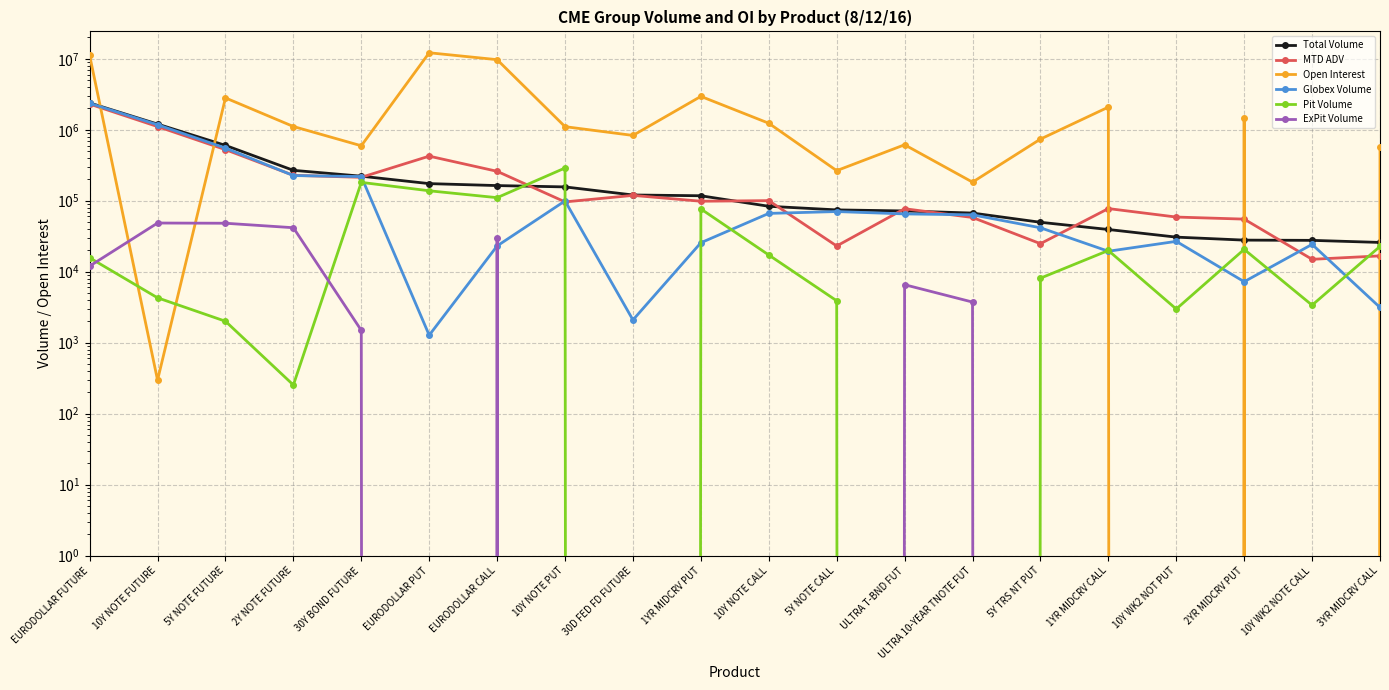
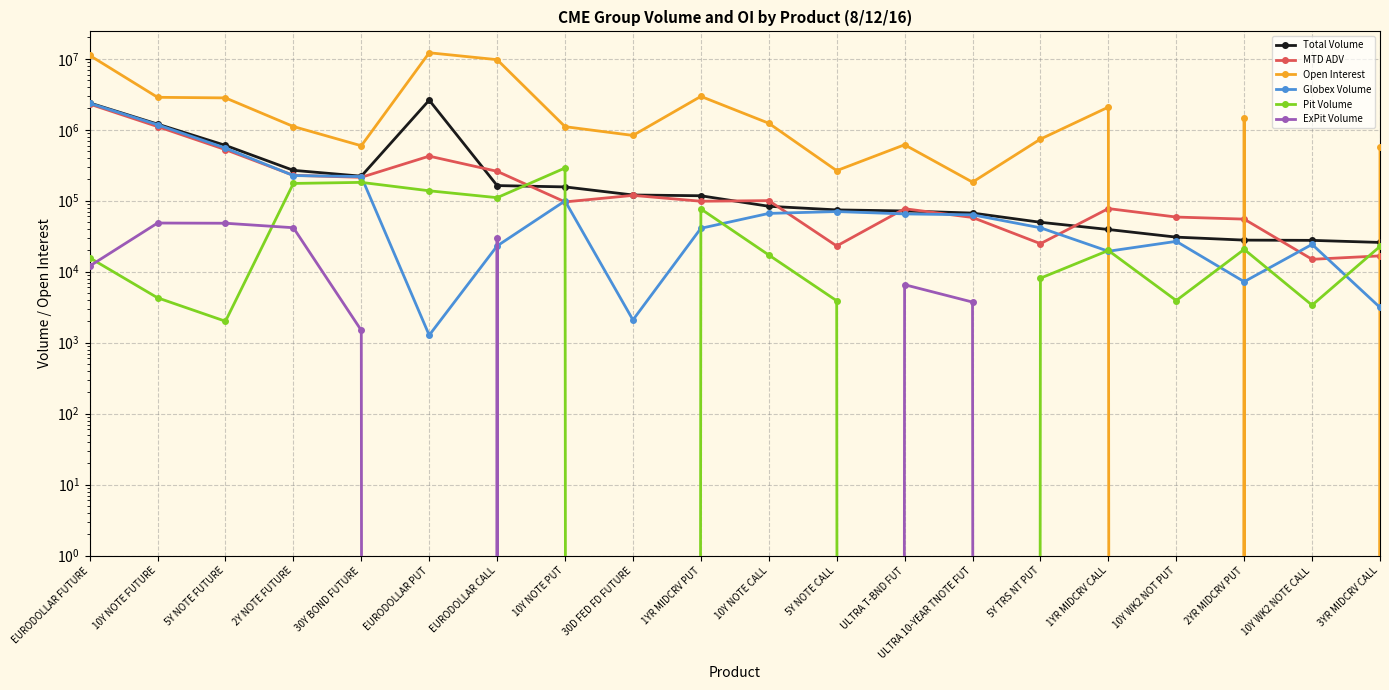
  {
    "Total Volume": {
      "5Y NOTE FUTURE": 600000,
      "2Y NOTE FUTURE": 270000,
-     "EURODOLLAR PUT": 170000,
+     "EURODOLLAR PUT": 2600000,
      "EURODOLLAR CALL": 160000,
      "10Y NOTE PUT": 160000,
      "1YR MIDCRV PUT": 120000,
      "10Y NOTE CALL": 80000,
      "5Y TRS NT PUT": 50000,
      "1YR MIDCRV CALL": 40000,
      "10Y WK2 NOT PUT": 31000,
      "2YR MIDCRV PUT": 28000,
      "10Y WK2 NOTE CALL": 28000,
      "3YR MIDCRV CALL": 26000
    },
    "MTD ADV": {
      "EURODOLLAR PUT": 400000,
      "EURODOLLAR CALL": 260000,
      "1YR MIDCRV PUT": 100000,
      "10Y NOTE CALL": 100000,
      "5Y NOTE CALL": 23000,
      "ULTRA 10-YEAR TNOTE FUT": 60000,
      "5Y TRS NT PUT": 25000,
      "1YR MIDCRV CALL": 80000,
      "10Y WK2 NOT PUT": 60000,
      "2YR MIDCRV PUT": 60000,
      "10Y WK2 NOTE CALL": 15000,
      "3YR MIDCRV CALL": 17000
    },
    "Open Interest": {
      "EURODOLLAR FUTURE": 11000000,
-     "10Y NOTE FUTURE": 300,
+     "10Y NOTE FUTURE": 2900000,
      "5Y NOTE FUTURE": 2800000,
      "2Y NOTE FUTURE": 1100000,
      "30Y BOND FUTURE": 600000,
      "EURODOLLAR PUT": 12000000,
      "EURODOLLAR CALL": 10000000,
      "10Y NOTE PUT": 1100000,
      "30D FED FD FUTURE": 800000,
      "1YR MIDCRV PUT": 3000000,
      "10Y NOTE CALL": 1200000,
      "5Y NOTE CALL": 270000,
      "ULTRA T-BND FUT": 600000,
      "ULTRA 10-YEAR TNOTE FUT": 180000,
      "5Y TRS NT PUT": 700000,
      "1YR MIDCRV CALL": 2100000,
      "2YR MIDCRV PUT": 1500000,
      "3YR MIDCRV CALL": 600000
    },
    "Globex Volume": {
      "EURODOLLAR PUT": 1300,
      "EURODOLLAR CALL": 23000,
      "30D FED FD FUTURE": 2100,
-     "1YR MIDCRV PUT": 26000,
+     "1YR MIDCRV PUT": 40000,
      "10Y NOTE CALL": 70000,
      "ULTRA T-BND FUT": 70000,
      "5Y TRS NT PUT": 40000,
      "10Y WK2 NOT PUT": 27000,
      "2YR MIDCRV PUT": 7000,
      "10Y WK2 NOTE CALL": 24000,
      "3YR MIDCRV CALL": 3000
    },
    "Pit Volume": {
      "EURODOLLAR FUTURE": 16000,
      "10Y NOTE FUTURE": 4000,
      "5Y NOTE FUTURE": 2000,
-     "2Y NOTE FUTURE": 250,
+     "2Y NOTE FUTURE": 180000,
      "30Y BOND FUTURE": 180000,
      "EURODOLLAR PUT": 140000,
      "EURODOLLAR CALL": 110000,
      "10Y NOTE PUT": 290000,
      "1YR MIDCRV PUT": 80000,
      "10Y NOTE CALL": 17000,
      "5Y NOTE CALL": 4000,
      "5Y TRS NT PUT": 8000,
-     "10Y WK2 NOT PUT": 3000,
+     "10Y WK2 NOT PUT": 4000,
      "2YR MIDCRV PUT": 21000,
      "10Y WK2 NOTE CALL": 3000,
      "3YR MIDCRV CALL": 23000
    },
    "ExPit Volume": {
      "EURODOLLAR FUTURE": 12000,
      "10Y NOTE FUTURE": 50000,
      "5Y NOTE FUTURE": 50000,
      "2Y NOTE FUTURE": 40000,
      "30Y BOND FUTURE": 1500,
      "EURODOLLAR CALL": 30000,
      "ULTRA T-BND FUT": 7000,
      "ULTRA 10-YEAR TNOTE FUT": 4000
    }
  }
